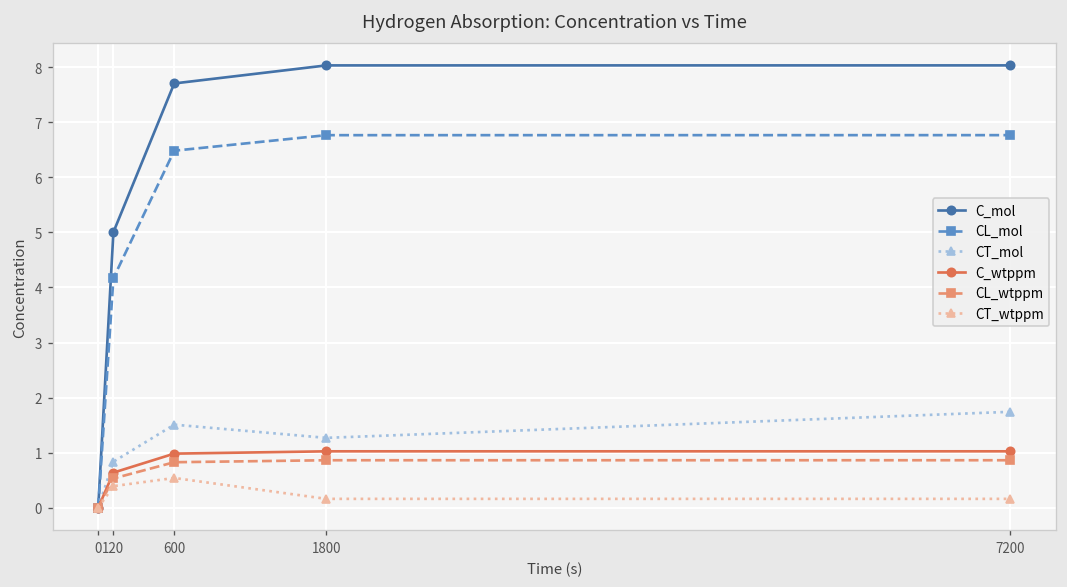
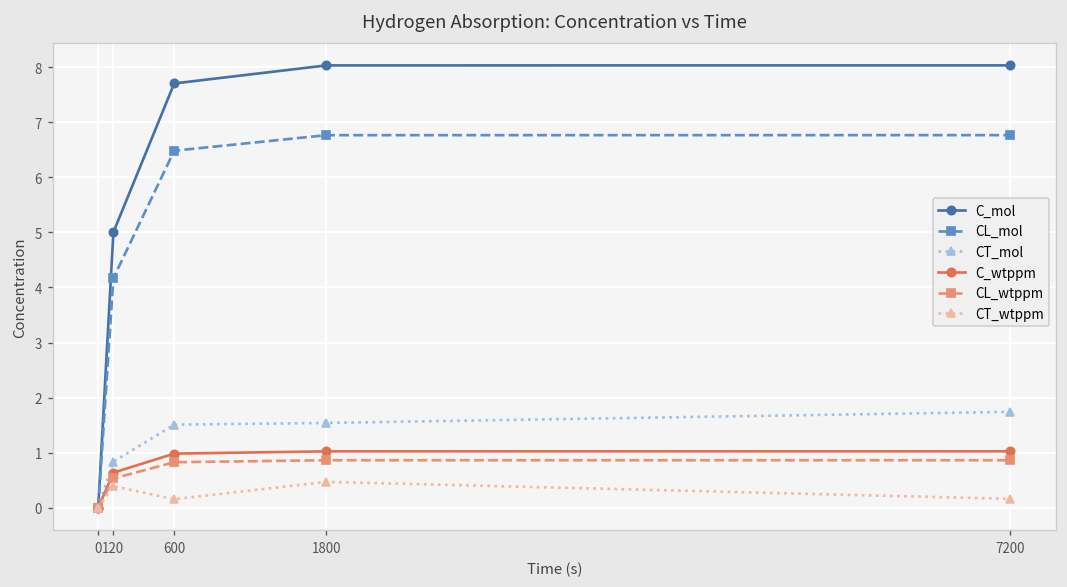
  {
    "CT_mol": {
      "120": 0.8,
      "600": 1.5,
-     "1800": 1.3,
+     "1800": 1.5,
      "7200": 1.7
    },
    "CT_wtppm": {
      "120": 0.4,
-     "600": 0.5,
-     "1800": 0.2,
+     "600": 0.2,
+     "1800": 0.5,
      "7200": 0.2
    }
  }
